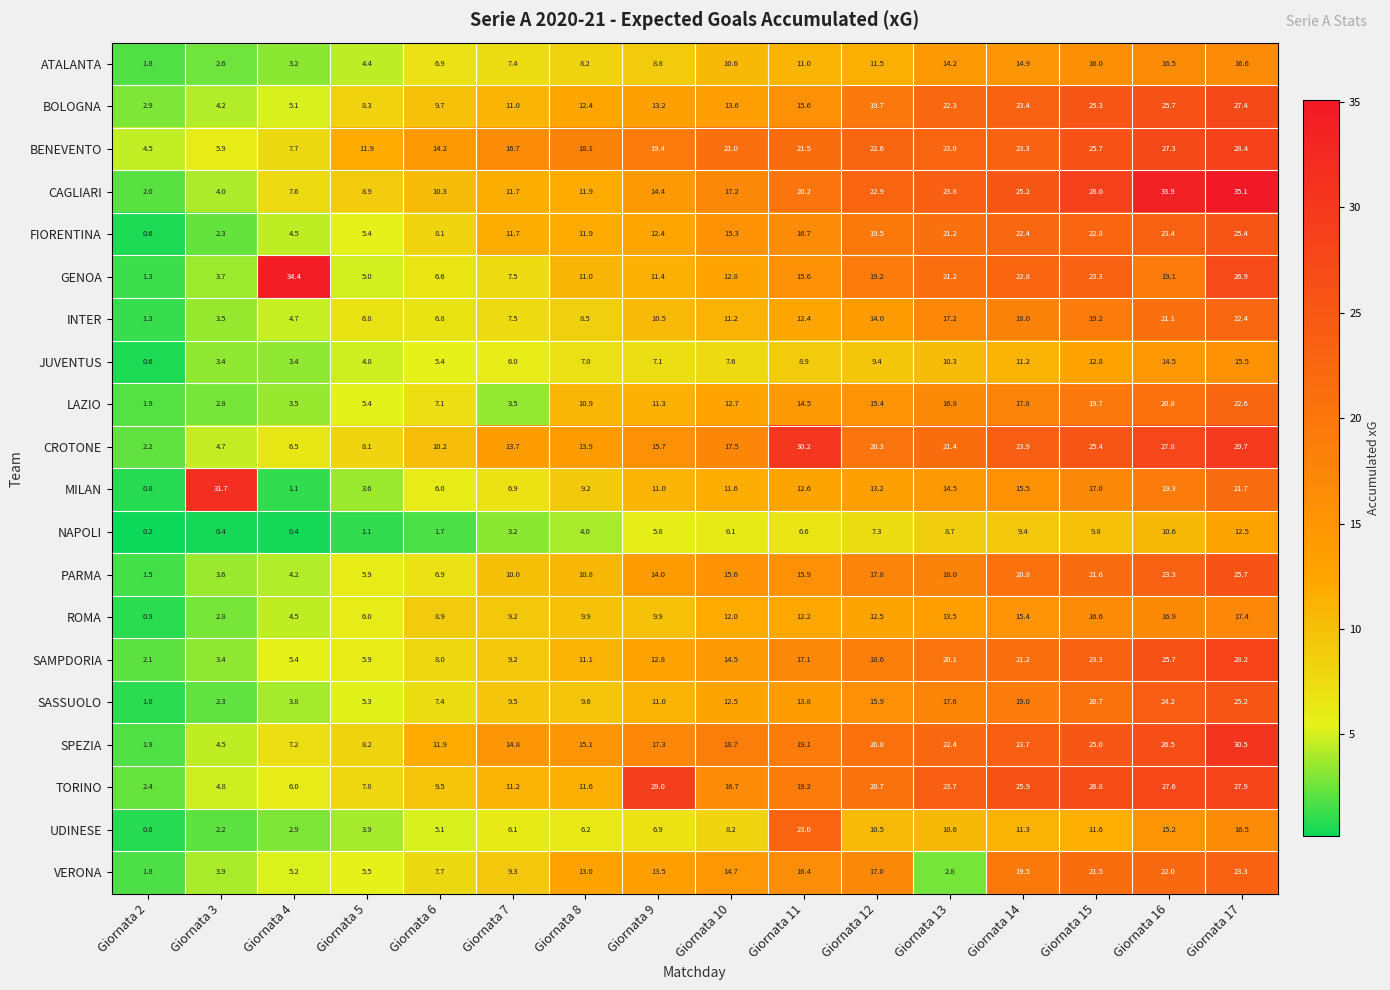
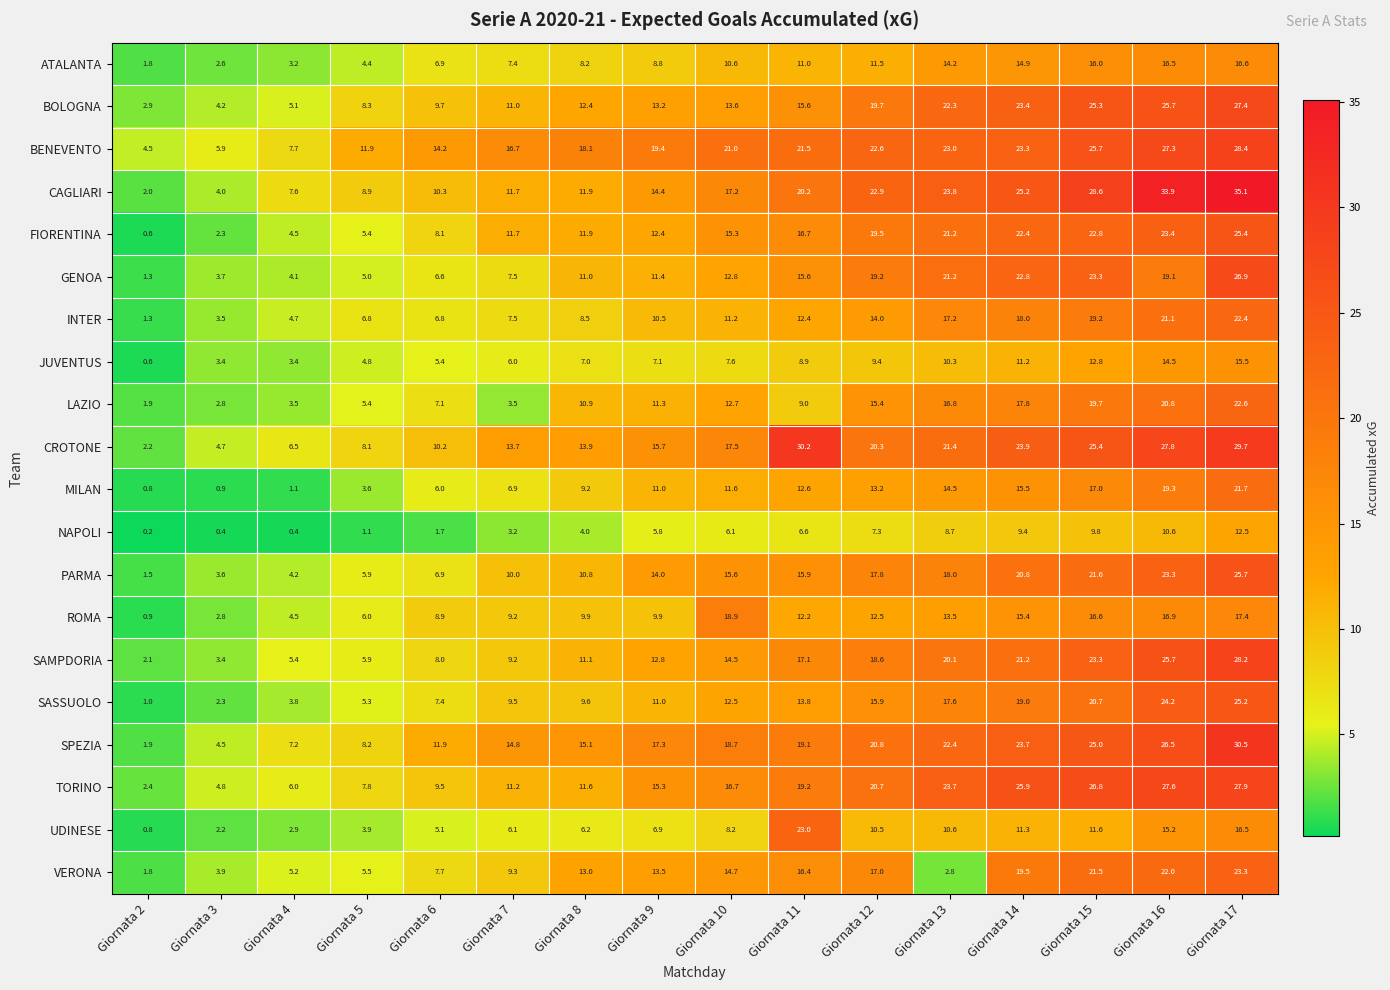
  {
    "GENOA": {
      "Giornata 2": 1.3,
      "Giornata 3": 3.7,
-     "Giornata 4": 34.4,
+     "Giornata 4": 4.1,
      "Giornata 5": 5.0,
      "Giornata 6": 6.6,
      "Giornata 7": 7.5,
      "Giornata 8": 11.0,
      "Giornata 9": 11.4,
      "Giornata 10": 12.8,
      "Giornata 11": 15.6,
      "Giornata 12": 19.2,
      "Giornata 13": 21.2,
      "Giornata 14": 22.8,
      "Giornata 15": 23.3,
      "Giornata 16": 19.1,
      "Giornata 17": 26.9
    },
    "LAZIO": {
      "Giornata 2": 1.9,
      "Giornata 3": 2.8,
      "Giornata 4": 3.5,
      "Giornata 5": 5.4,
      "Giornata 6": 7.1,
      "Giornata 7": 3.5,
      "Giornata 8": 10.9,
      "Giornata 9": 11.3,
      "Giornata 10": 12.7,
-     "Giornata 11": 14.5,
+     "Giornata 11": 9.0,
      "Giornata 12": 15.4,
      "Giornata 13": 16.8,
      "Giornata 14": 17.8,
      "Giornata 15": 19.7,
      "Giornata 16": 20.8,
      "Giornata 17": 22.6
    },
    "MILAN": {
      "Giornata 2": 0.8,
-     "Giornata 3": 31.7,
+     "Giornata 3": 0.9,
      "Giornata 4": 1.1,
      "Giornata 5": 3.6,
      "Giornata 6": 6.0,
      "Giornata 7": 6.9,
      "Giornata 8": 9.2,
      "Giornata 9": 11.0,
      "Giornata 10": 11.6,
      "Giornata 11": 12.6,
      "Giornata 12": 13.2,
      "Giornata 13": 14.5,
      "Giornata 14": 15.5,
      "Giornata 15": 17.0,
      "Giornata 16": 19.3,
      "Giornata 17": 21.7
    },
    "ROMA": {
      "Giornata 2": 0.9,
      "Giornata 3": 2.8,
      "Giornata 4": 4.5,
      "Giornata 5": 6.0,
      "Giornata 6": 8.9,
      "Giornata 7": 9.2,
      "Giornata 8": 9.9,
      "Giornata 9": 9.9,
-     "Giornata 10": 12.0,
+     "Giornata 10": 18.9,
      "Giornata 11": 12.2,
      "Giornata 12": 12.5,
      "Giornata 13": 13.5,
      "Giornata 14": 15.4,
      "Giornata 15": 16.6,
      "Giornata 16": 16.9,
      "Giornata 17": 17.4
    },
    "TORINO": {
      "Giornata 2": 2.4,
      "Giornata 3": 4.8,
      "Giornata 4": 6.0,
      "Giornata 5": 7.8,
      "Giornata 6": 9.5,
      "Giornata 7": 11.2,
      "Giornata 8": 11.6,
-     "Giornata 9": 29.0,
+     "Giornata 9": 15.3,
      "Giornata 10": 16.7,
      "Giornata 11": 19.2,
      "Giornata 12": 20.7,
      "Giornata 13": 23.7,
      "Giornata 14": 25.9,
      "Giornata 15": 26.8,
      "Giornata 16": 27.6,
      "Giornata 17": 27.9
    }
  }
